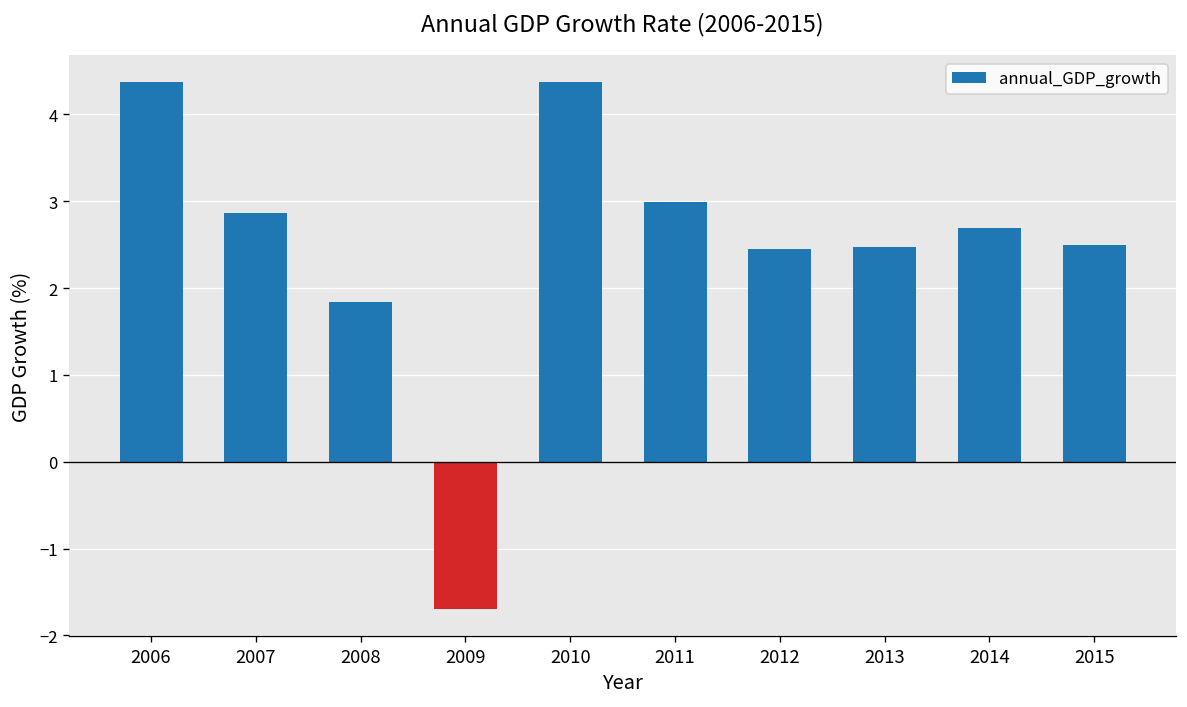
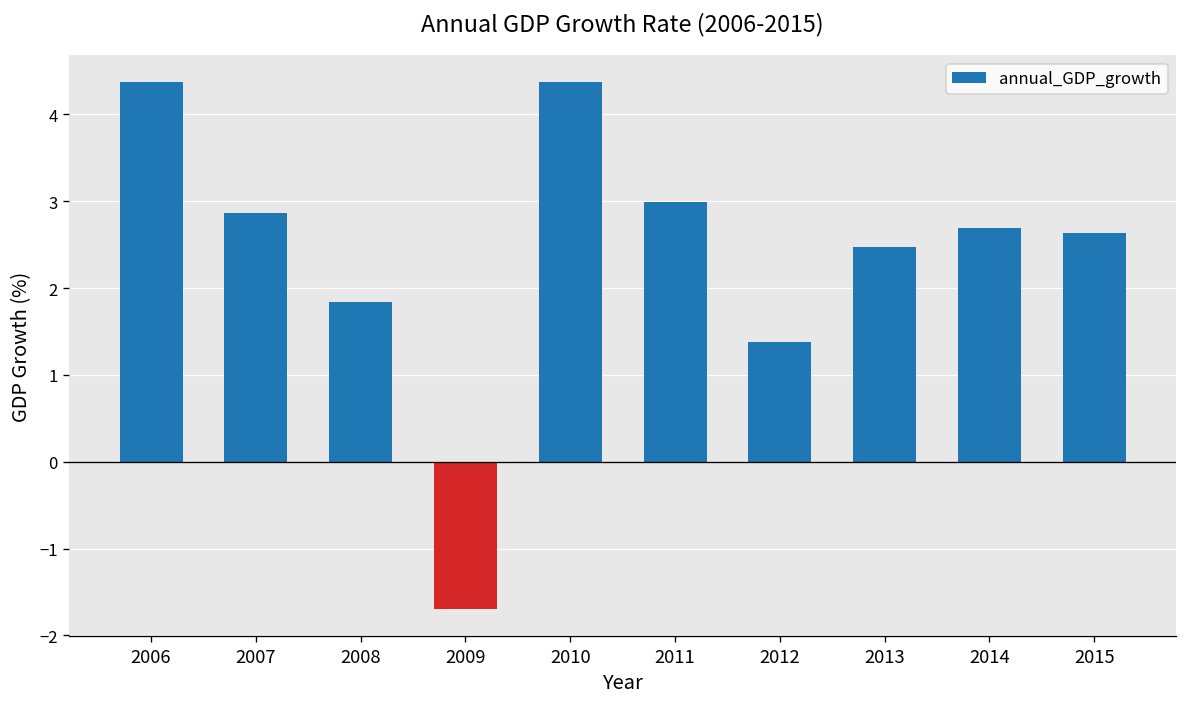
  {
    "2006": 4.4,
    "2007": 2.9,
    "2008": 1.8,
    "2009": -1.7,
    "2010": 4.4,
    "2011": 3.0,
-   "2012": 2.4,
+   "2012": 1.4,
    "2013": 2.5,
    "2014": 2.7,
-   "2015": 2.5
+   "2015": 2.6
  }
